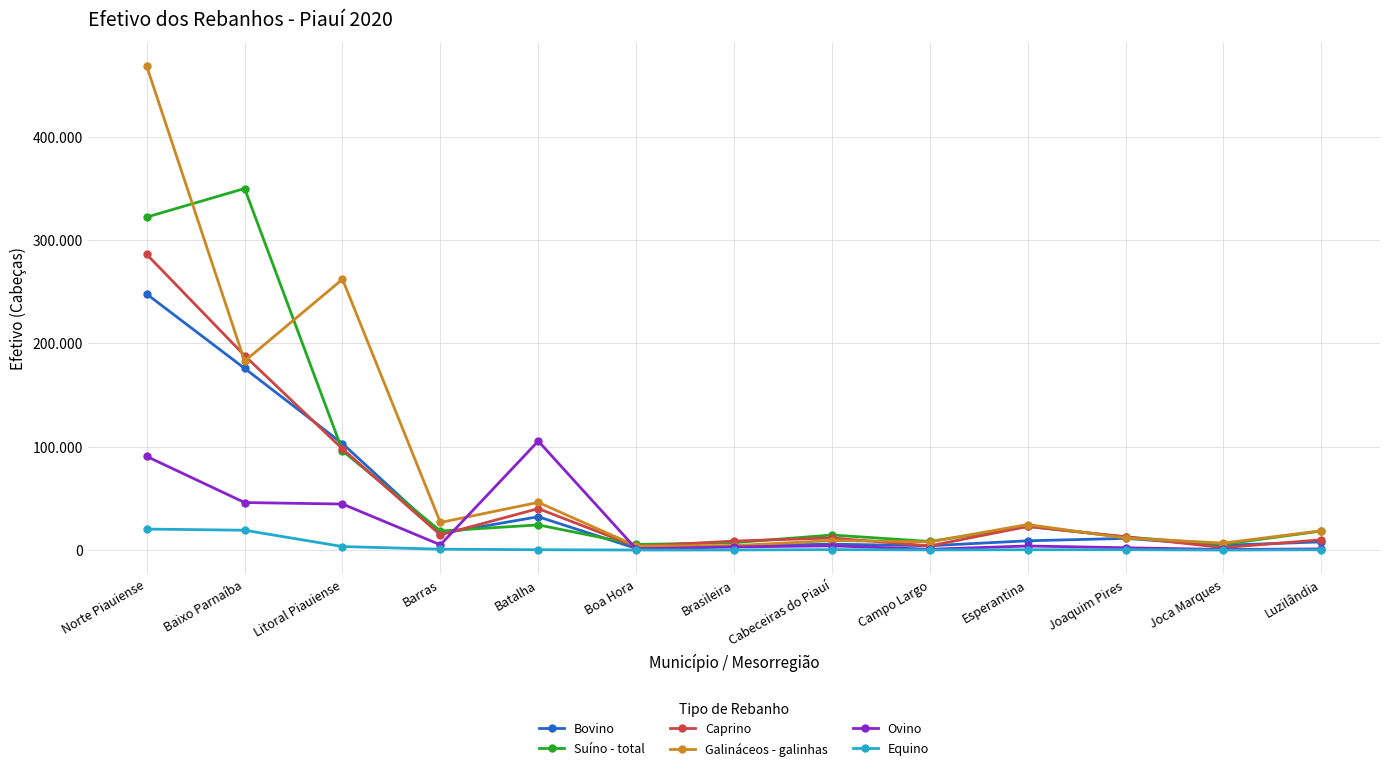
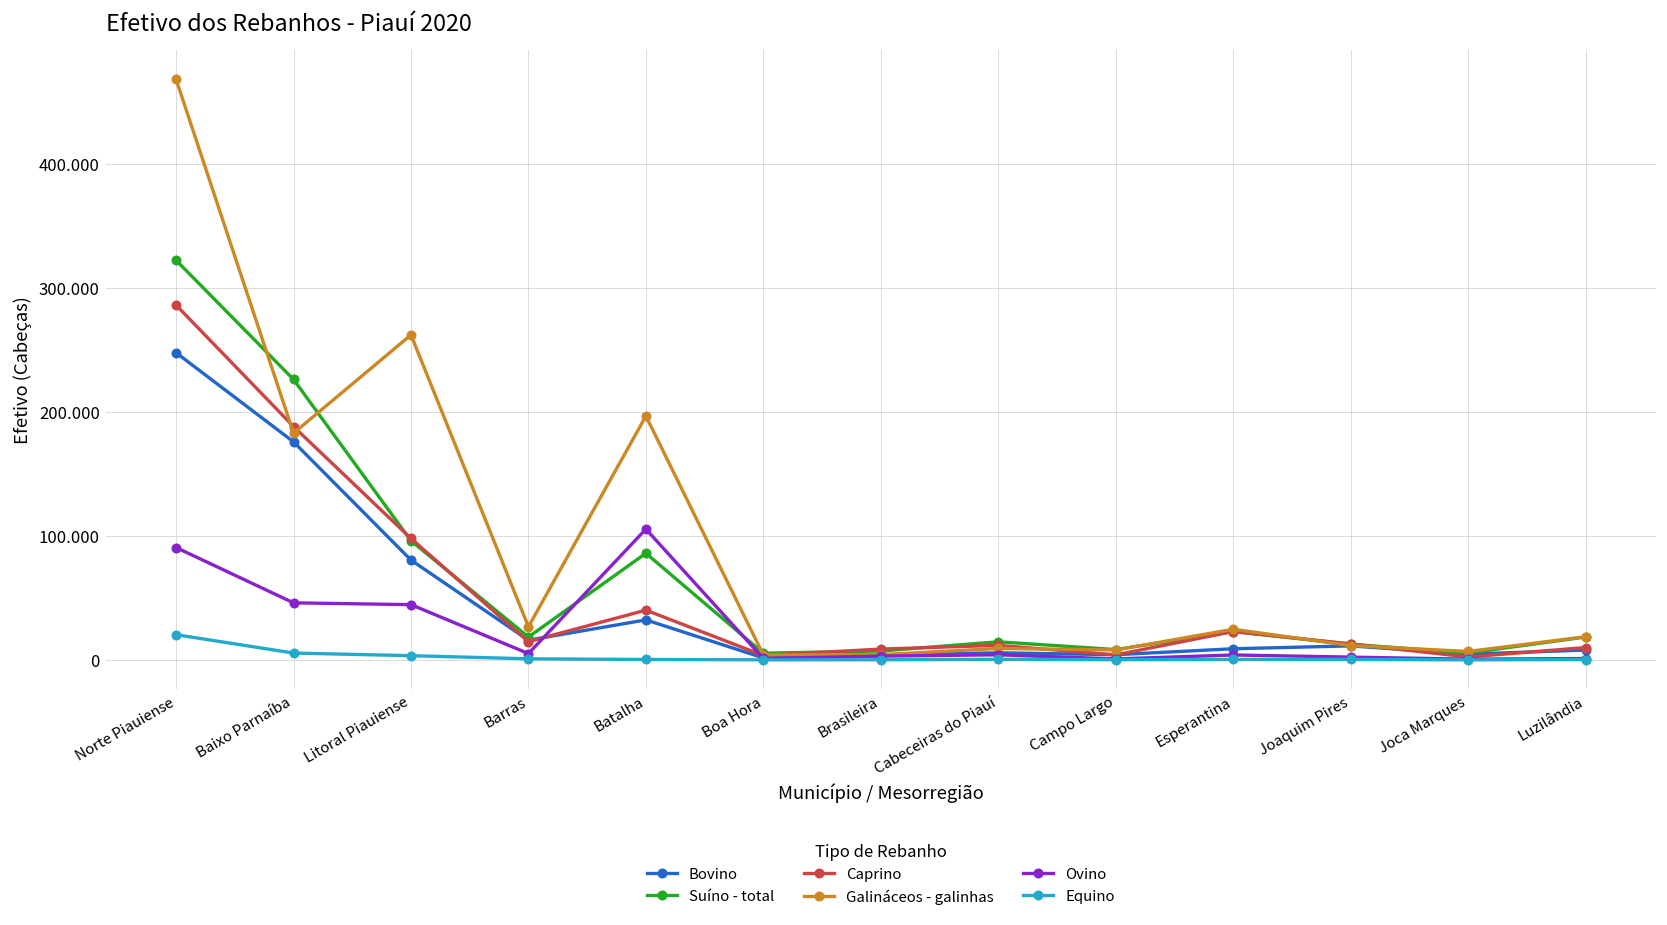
  {
    "Bovino": {
      "Norte Piauiense": 248,
      "Baixo Parnaíba": 176,
-     "Litoral Piauiense": 103,
+     "Litoral Piauiense": 80,
      "Batalha": 32,
      "Esperantina": 9
    },
    "Suíno - total": {
      "Norte Piauiense": 322,
-     "Baixo Parnaíba": 350,
+     "Baixo Parnaíba": 226,
      "Barras": 18,
-     "Batalha": 24,
+     "Batalha": 86,
      "Cabeceiras do Piauí": 15
    },
    "Caprino": {
      "Norte Piauiense": 286,
      "Baixo Parnaíba": 188,
      "Batalha": 40,
      "Cabeceiras do Piauí": 12
    },
    "Galináceos - galinhas": {
      "Norte Piauiense": 468,
      "Baixo Parnaíba": 183,
      "Litoral Piauiense": 262,
      "Barras": 27,
-     "Batalha": 46,
+     "Batalha": 197,
      "Cabeceiras do Piauí": 9
    },
    "Ovino": {
      "Norte Piauiense": 91,
      "Baixo Parnaíba": 46,
      "Litoral Piauiense": 45,
      "Barras": 5,
      "Batalha": 105,
      "Esperantina": 4
    },
    "Equino": {
      "Norte Piauiense": 20,
-     "Baixo Parnaíba": 19,
+     "Baixo Parnaíba": 6,
      "Litoral Piauiense": 3,
      "Barras": 1,
      "Batalha": 0,
      "Brasileira": 0,
      "Cabeceiras do Piauí": 0,
      "Esperantina": 0
    }
  }
